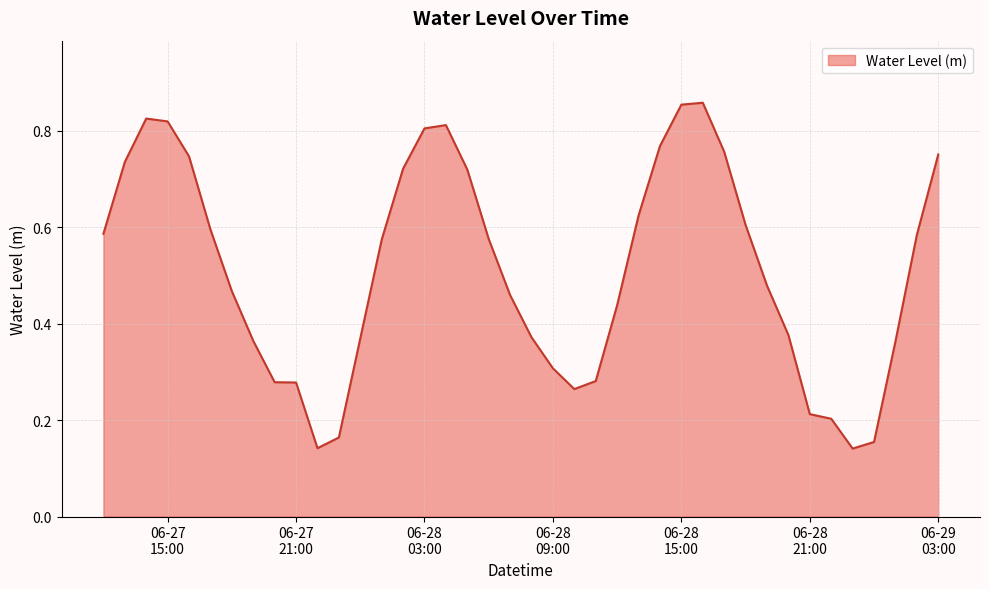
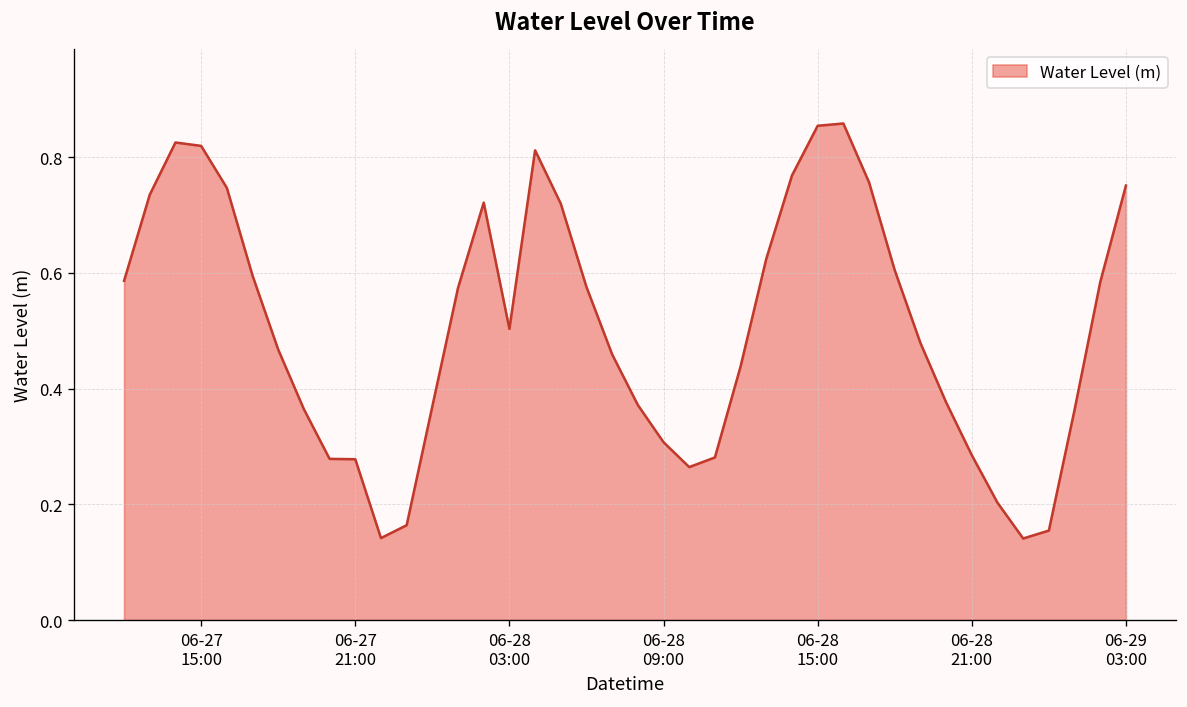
  {
    "06-27 15:00": 0.82,
    "06-27 21:00": 0.28,
-   "06-28 03:00": 0.80,
+   "06-28 03:00": 0.50,
    "06-28 09:00": 0.31,
    "06-28 15:00": 0.85,
-   "06-28 21:00": 0.21,
+   "06-28 21:00": 0.28,
    "06-29 03:00": 0.75
  }
